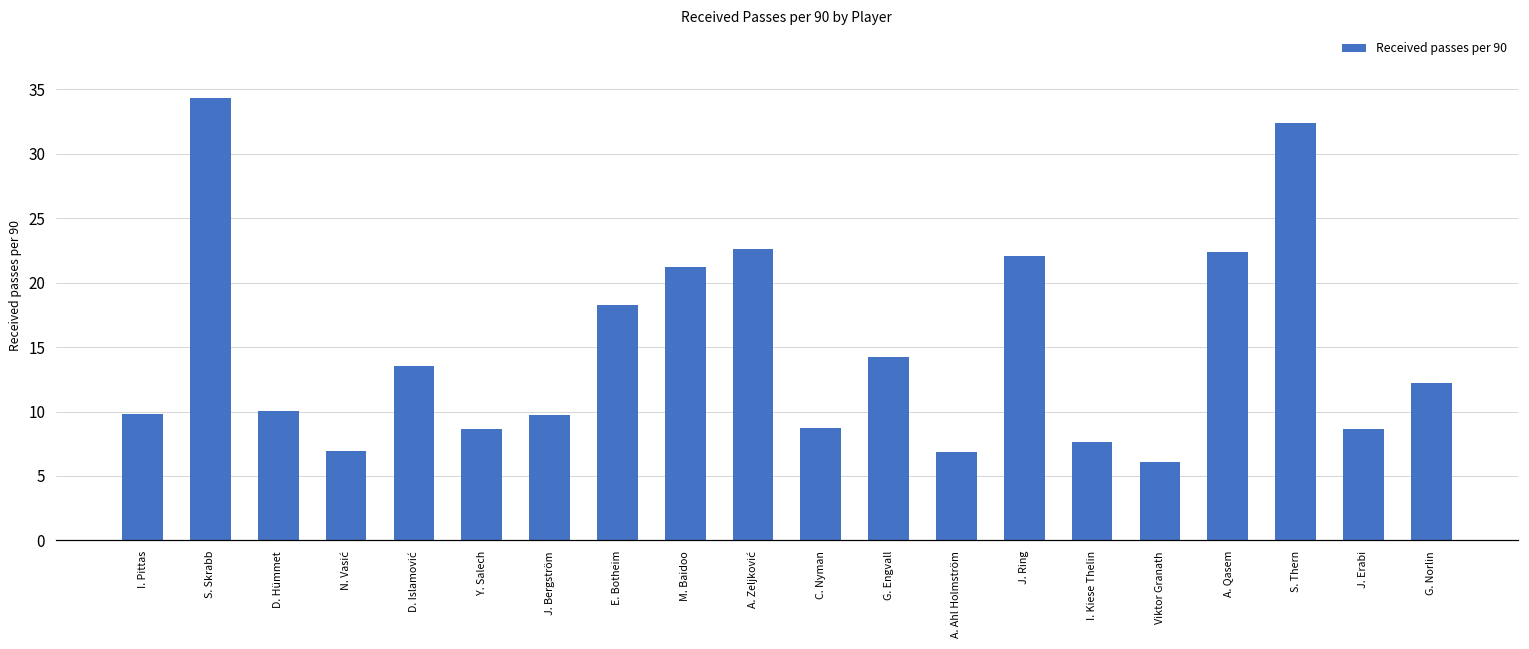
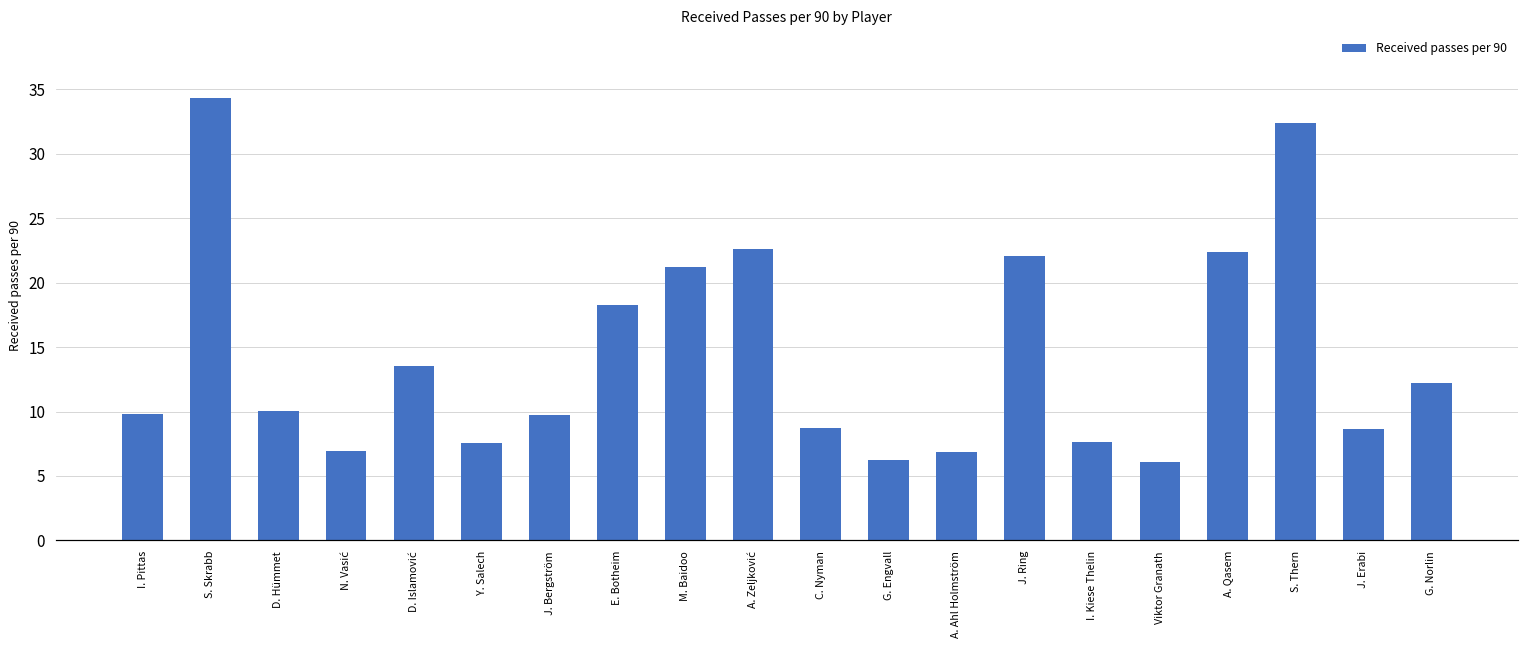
  {
    "I. Pittas": 9.8,
    "S. Skrabb": 34.4,
    "D. Hümmet": 10.0,
    "N. Vasić": 6.9,
    "D. Islamović": 13.5,
-   "Y. Salech": 8.6,
+   "Y. Salech": 7.5,
    "J. Bergström": 9.7,
    "E. Botheim": 18.3,
    "M. Baidoo": 21.2,
    "A. Zeljković": 22.6,
    "C. Nyman": 8.7,
-   "G. Engvall": 14.2,
+   "G. Engvall": 6.3,
    "A. Ahl Holmström": 6.9,
    "J. Ring": 22.1,
    "I. Kiese Thelin": 7.7,
    "Viktor Granath": 6.1,
    "A. Qasem": 22.4,
    "S. Thern": 32.4,
    "J. Erabi": 8.6,
    "G. Norlin": 12.2
  }
